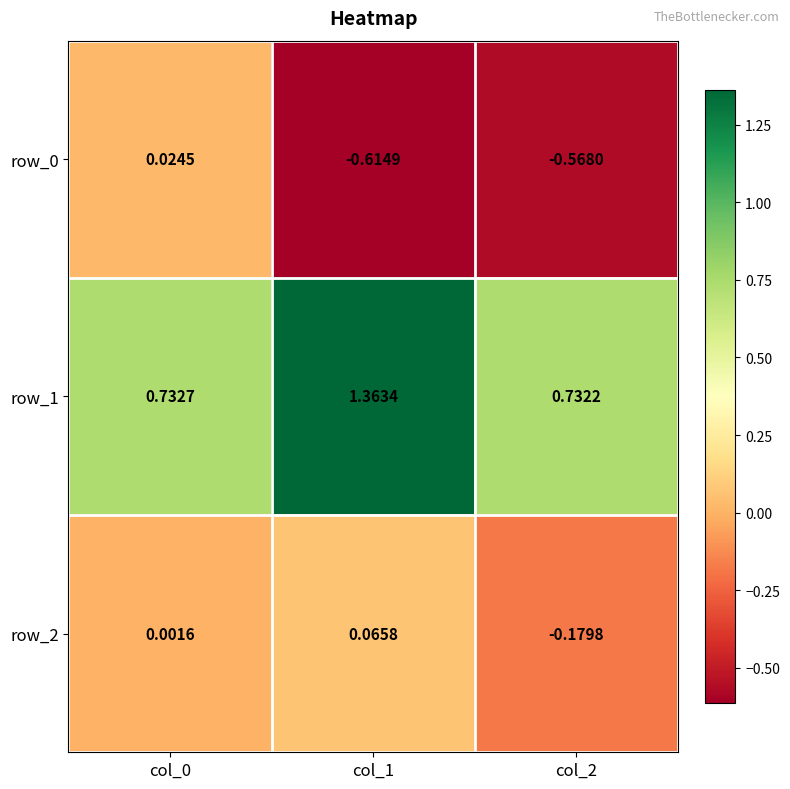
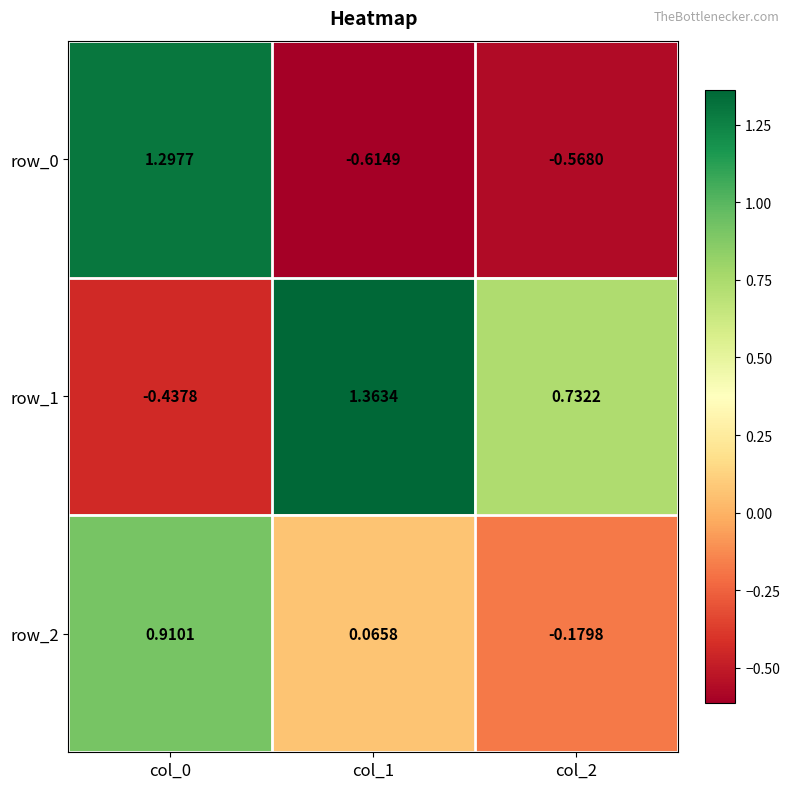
  {
    "row_0": {
-     "col_0": 0.0245,
+     "col_0": 1.2977,
      "col_1": -0.6149,
      "col_2": -0.5680
    },
    "row_1": {
-     "col_0": 0.7327,
+     "col_0": -0.4378,
      "col_1": 1.3634,
      "col_2": 0.7322
    },
    "row_2": {
-     "col_0": 0.0016,
+     "col_0": 0.9101,
      "col_1": 0.0658,
      "col_2": -0.1798
    }
  }
